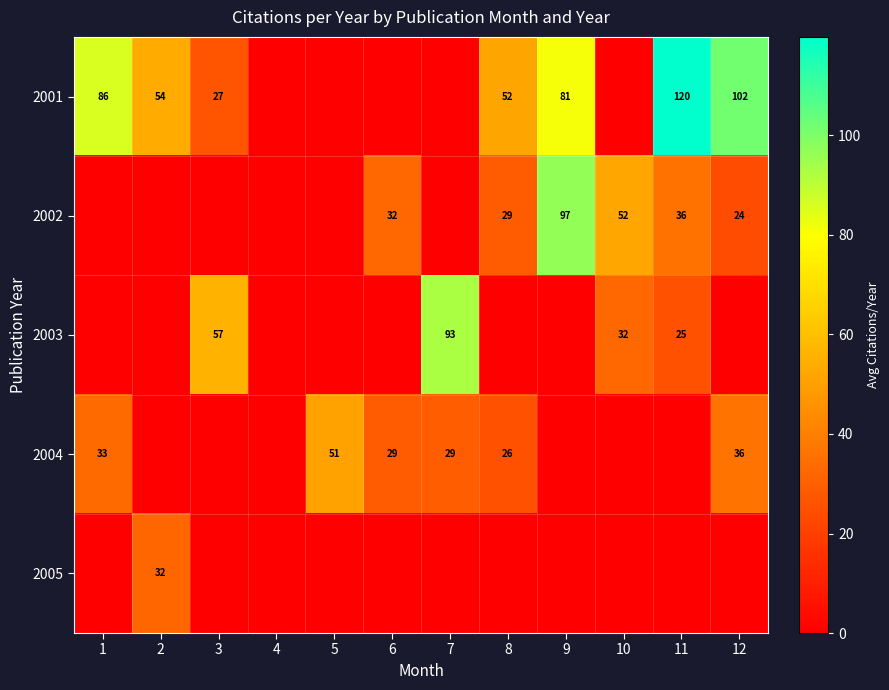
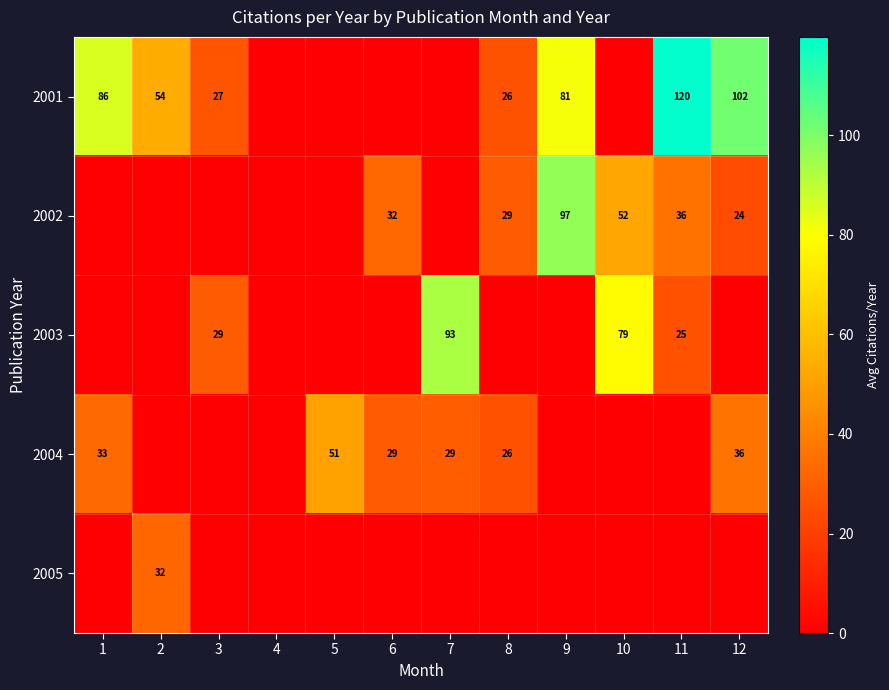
  {
    "2001": {
      "1": 86,
      "2": 54,
      "3": 27,
-     "8": 52,
+     "8": 26,
      "9": 81,
      "11": 120,
      "12": 102
    },
    "2002": {
      "6": 32,
      "8": 29,
      "9": 97,
      "10": 52,
      "11": 36,
      "12": 24
    },
    "2003": {
-     "3": 57,
+     "3": 29,
      "7": 93,
-     "10": 32,
+     "10": 79,
      "11": 25
    },
    "2004": {
      "1": 33,
      "5": 51,
      "6": 29,
      "7": 29,
      "8": 26,
      "12": 36
    },
    "2005": {
      "2": 32
    }
  }
